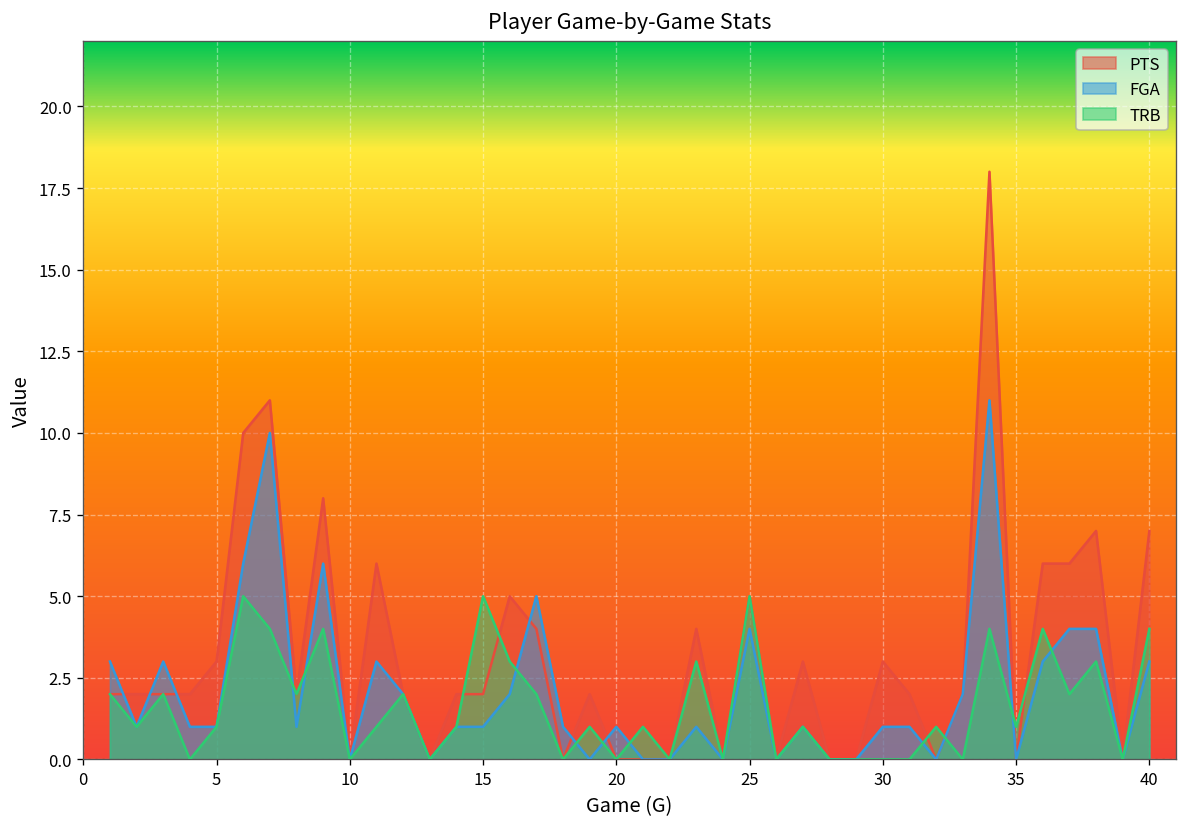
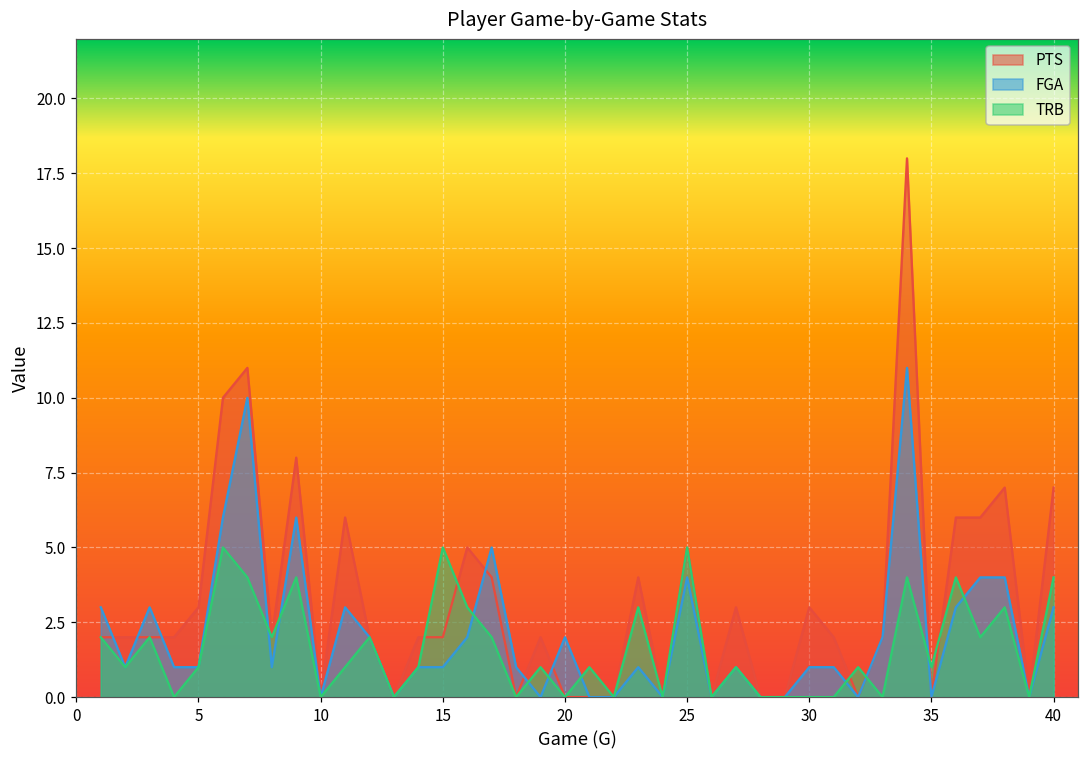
  {
    "PTS": {
      "5": 3,
      "15": 2,
      "30": 3,
      "40": 7
    },
    "FGA": {
      "15": 1,
-     "20": 1,
+     "20": 2,
      "25": 4,
      "30": 1,
      "40": 3
    },
    "TRB": {
      "15": 5,
      "30": 0,
      "35": 1,
      "40": 4
    }
  }
